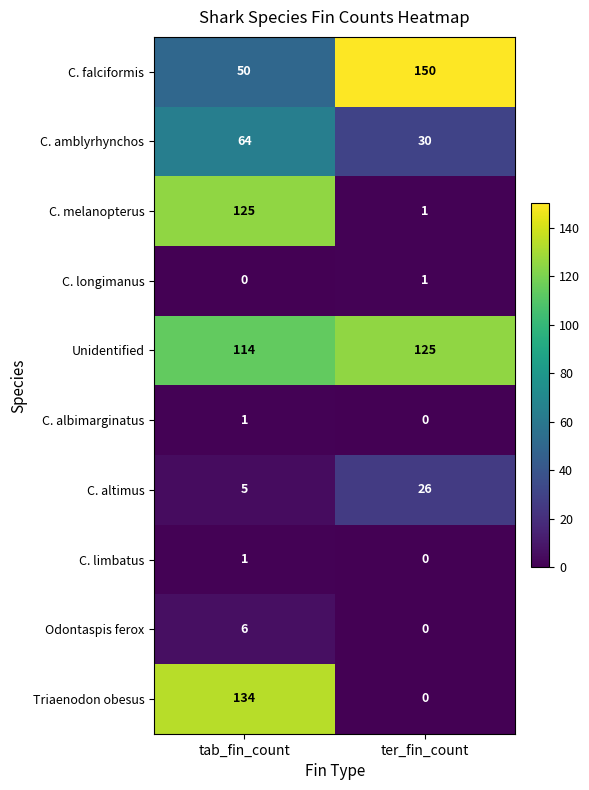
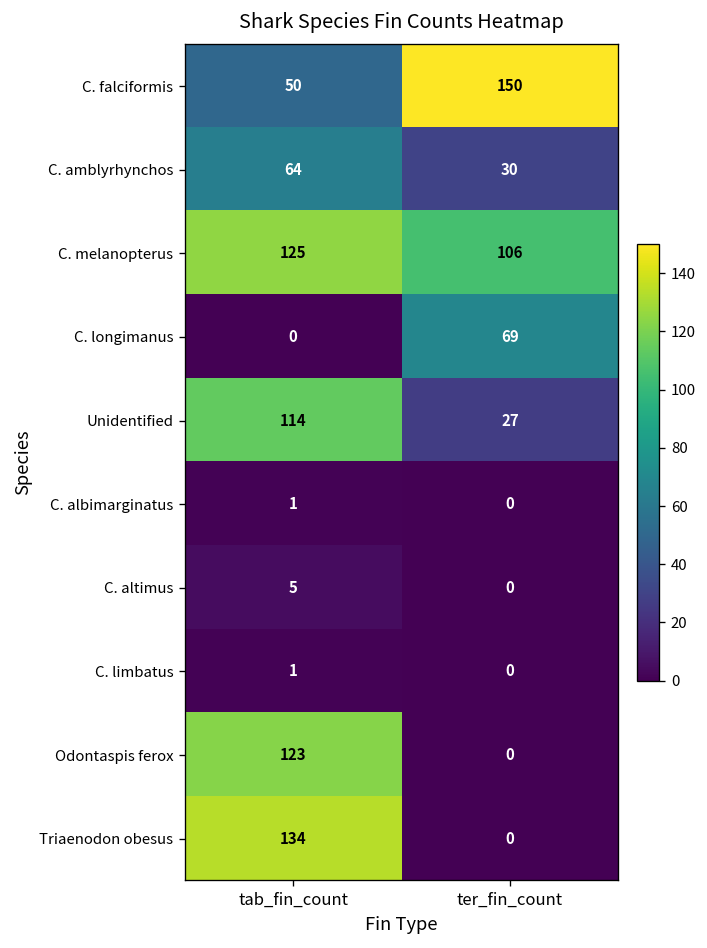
  {
    "C. falciformis": {
      "tab_fin_count": 50,
      "ter_fin_count": 150
    },
    "C. amblyrhynchos": {
      "tab_fin_count": 64,
      "ter_fin_count": 30
    },
    "C. melanopterus": {
      "tab_fin_count": 125,
-     "ter_fin_count": 1
+     "ter_fin_count": 106
    },
    "C. longimanus": {
      "tab_fin_count": 0,
-     "ter_fin_count": 1
+     "ter_fin_count": 69
    },
    "Unidentified": {
      "tab_fin_count": 114,
-     "ter_fin_count": 125
+     "ter_fin_count": 27
    },
    "C. albimarginatus": {
      "tab_fin_count": 1,
      "ter_fin_count": 0
    },
    "C. altimus": {
      "tab_fin_count": 5,
-     "ter_fin_count": 26
+     "ter_fin_count": 0
    },
    "C. limbatus": {
      "tab_fin_count": 1,
      "ter_fin_count": 0
    },
    "Odontaspis ferox": {
-     "tab_fin_count": 6,
+     "tab_fin_count": 123,
      "ter_fin_count": 0
    },
    "Triaenodon obesus": {
      "tab_fin_count": 134,
      "ter_fin_count": 0
    }
  }
